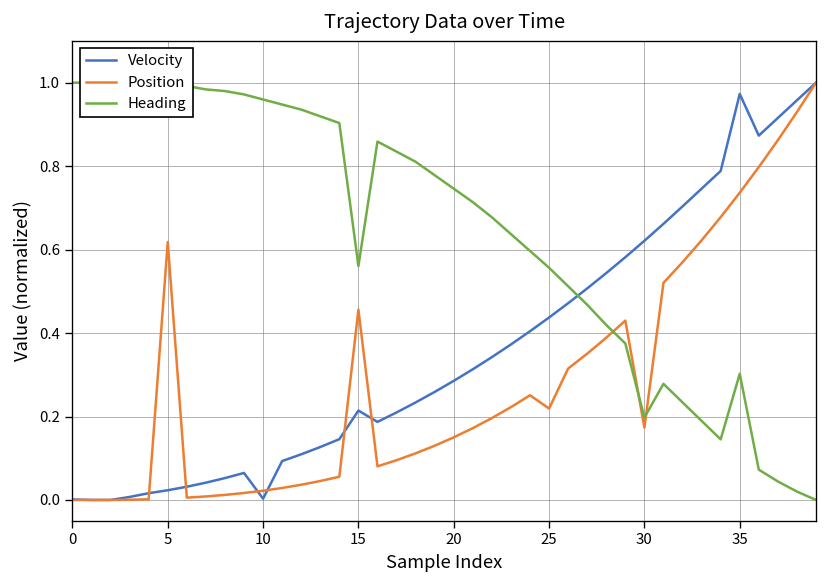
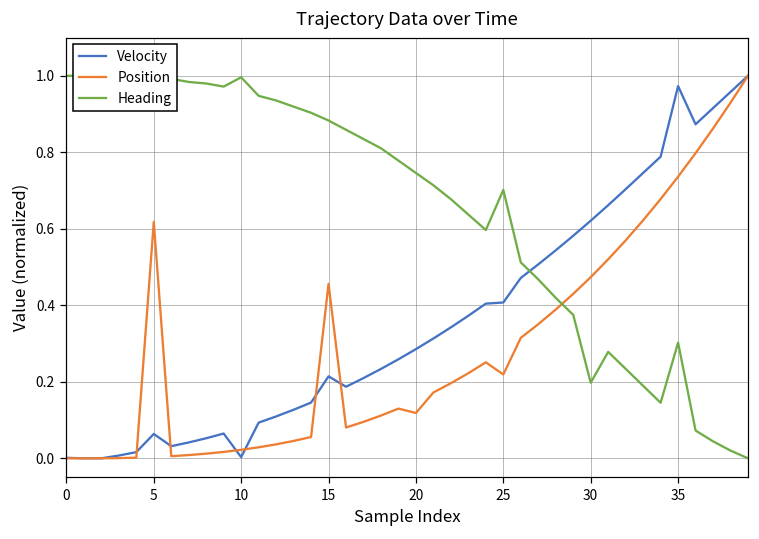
  {
    "Velocity": {
-     "5": 0.02,
+     "5": 0.06,
      "10": 0.00,
      "15": 0.21,
      "20": 0.29,
-     "25": 0.44,
+     "25": 0.41,
      "30": 0.62,
      "35": 0.97
    },
    "Position": {
      "5": 0.62,
      "10": 0.02,
      "15": 0.46,
-     "20": 0.15,
+     "20": 0.12,
      "25": 0.22,
-     "30": 0.17,
+     "30": 0.47,
      "35": 0.74
    },
    "Heading": {
      "0": 1.00,
-     "10": 0.96,
-     "15": 0.56,
+     "10": 1.00,
+     "15": 0.88,
      "20": 0.75,
-     "25": 0.56,
+     "25": 0.70,
      "30": 0.20,
      "35": 0.30
    }
  }
